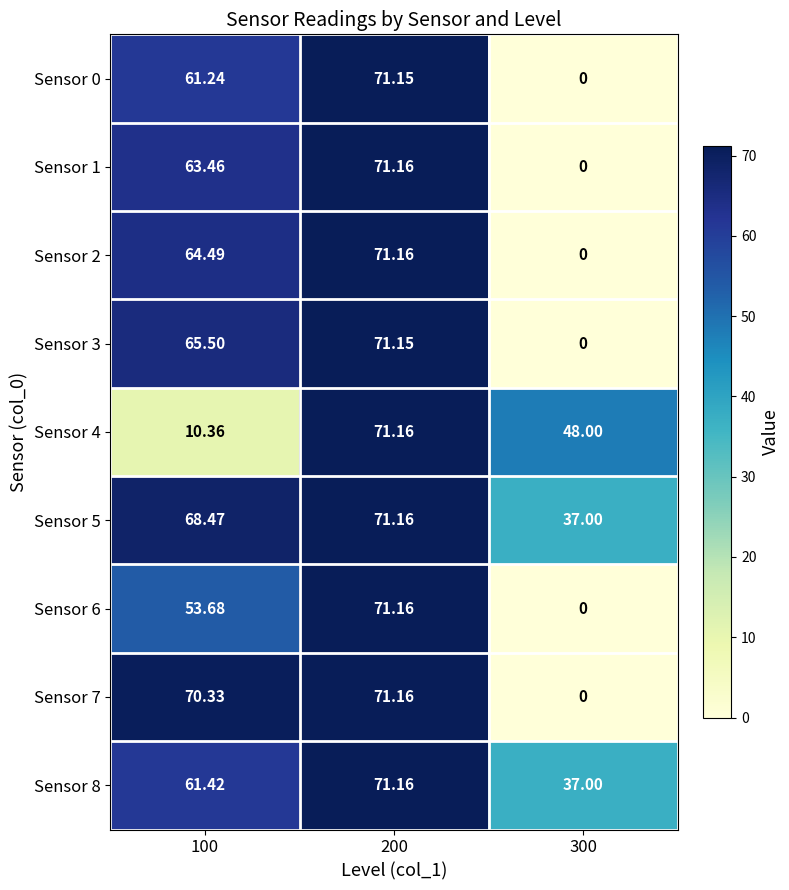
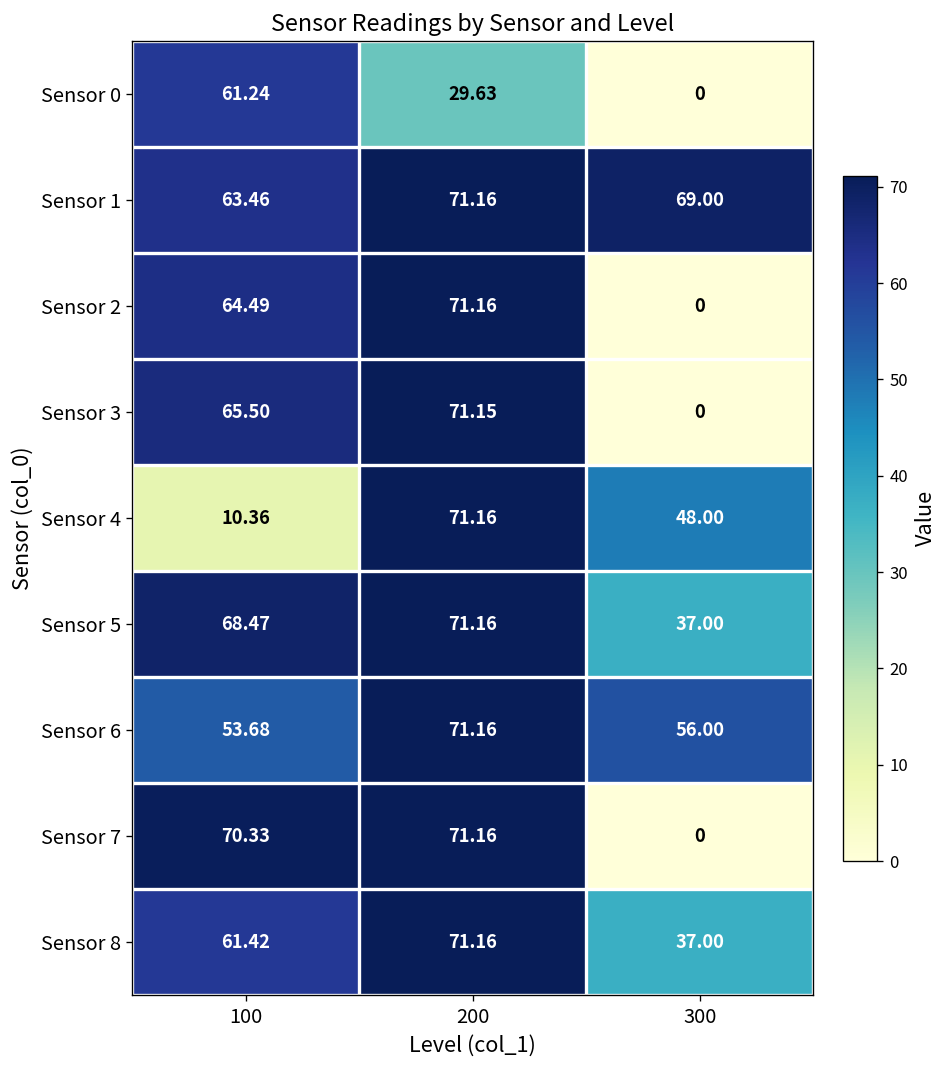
  {
    "Sensor 0": {
      "100": 61.24,
-     "200": 71.15,
+     "200": 29.63,
      "300": 0
    },
    "Sensor 1": {
      "100": 63.46,
      "200": 71.16,
-     "300": 0
+     "300": 69.00
    },
    "Sensor 2": {
      "100": 64.49,
      "200": 71.16,
      "300": 0
    },
    "Sensor 3": {
      "100": 65.50,
      "200": 71.15,
      "300": 0
    },
    "Sensor 4": {
      "100": 10.36,
      "200": 71.16,
      "300": 48.00
    },
    "Sensor 5": {
      "100": 68.47,
      "200": 71.16,
      "300": 37.00
    },
    "Sensor 6": {
      "100": 53.68,
      "200": 71.16,
-     "300": 0
+     "300": 56.00
    },
    "Sensor 7": {
      "100": 70.33,
      "200": 71.16,
      "300": 0
    },
    "Sensor 8": {
      "100": 61.42,
      "200": 71.16,
      "300": 37.00
    }
  }
